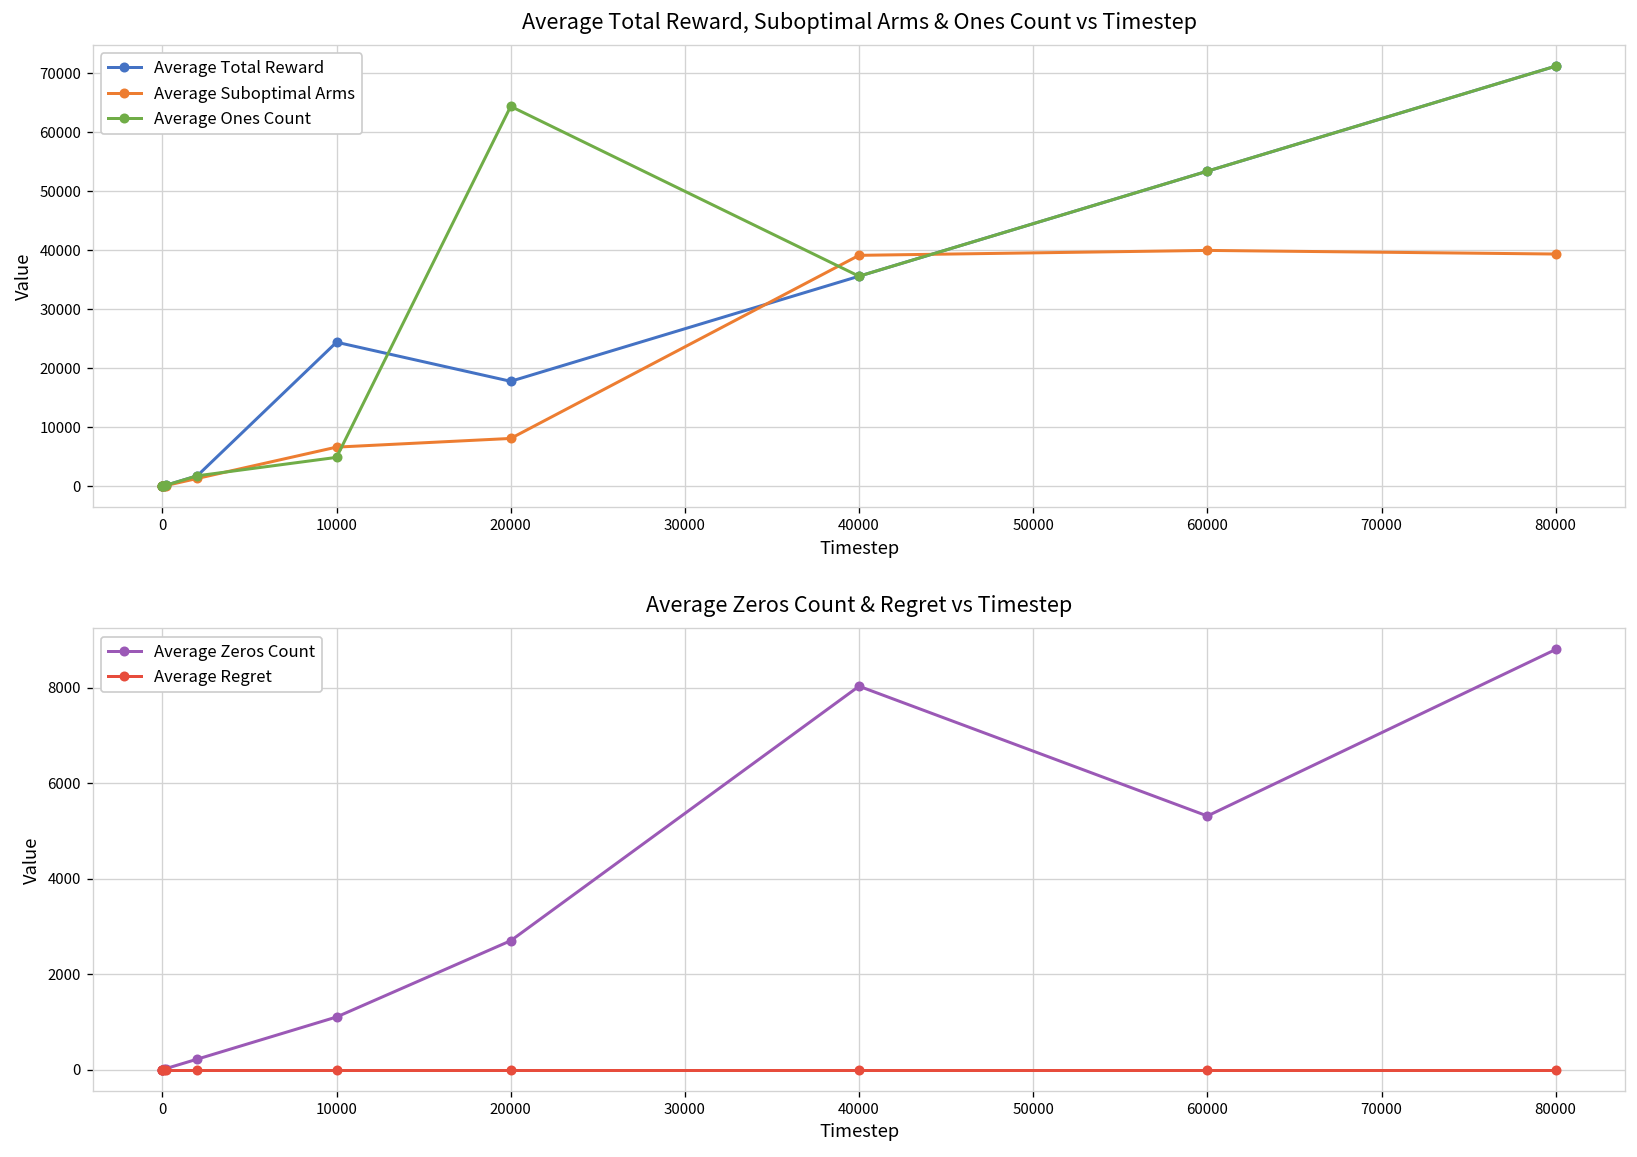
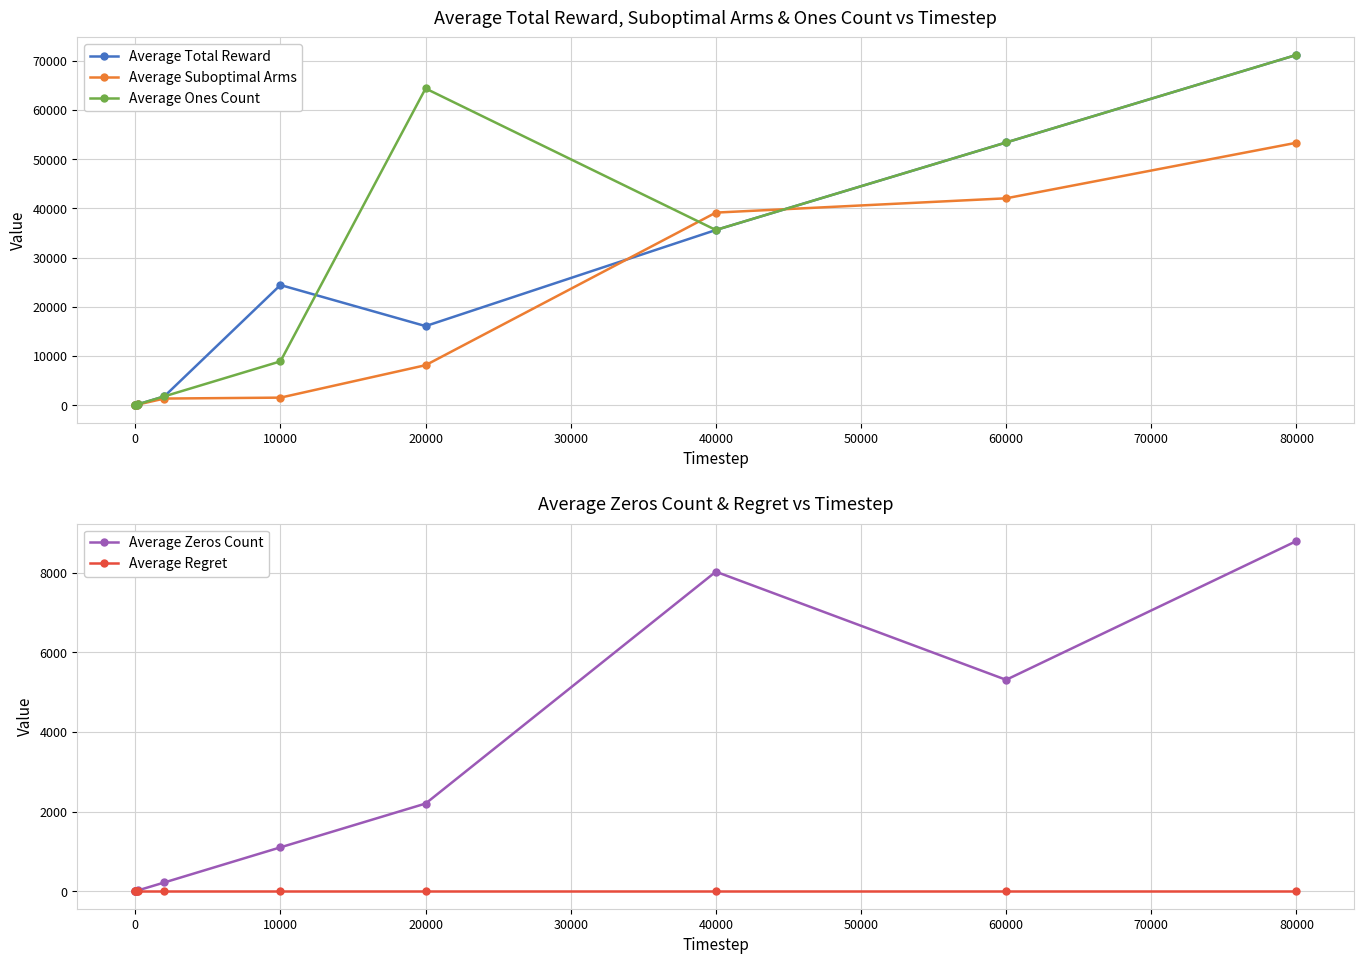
  {
    "Average Total Reward, Suboptimal Arms & Ones Count vs Timestep": {
      "Average Total Reward": {
        "10000": 24000,
-       "20000": 18000
+       "20000": 16000
      },
      "Average Suboptimal Arms": {
-       "10000": 7000,
+       "10000": 2000,
        "20000": 8000,
        "40000": 39000,
-       "60000": 40000,
-       "80000": 39000
+       "60000": 42000,
+       "80000": 53000
      },
      "Average Ones Count": {
-       "10000": 5000,
+       "10000": 9000,
        "20000": 64000
      }
    },
    "Average Zeros Count & Regret vs Timestep": {
      "Average Zeros Count": {
        "10000": 1100,
-       "20000": 2700,
+       "20000": 2200,
        "40000": 8000,
        "60000": 5300,
        "80000": 8800
      },
      "Average Regret": {
        "10000": 0,
        "20000": 0,
        "40000": 0,
        "60000": 0,
        "80000": 0
      }
    }
  }
